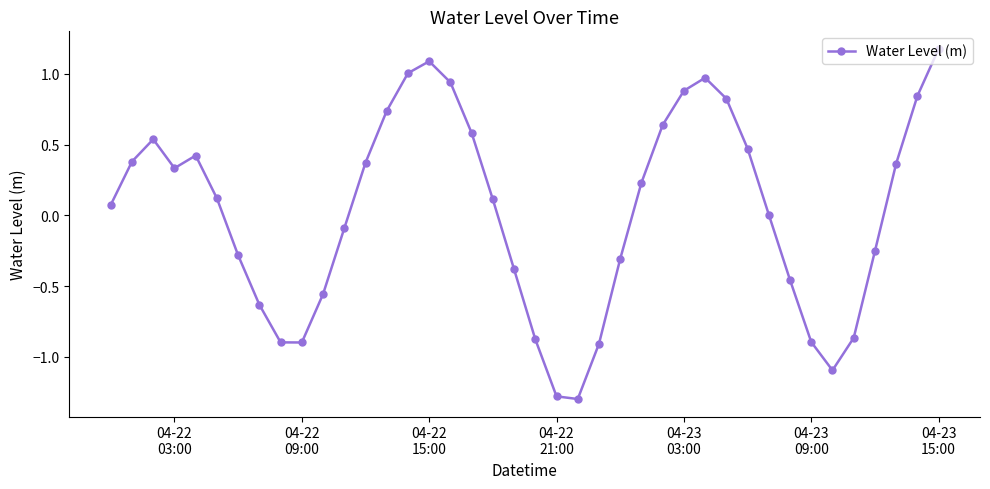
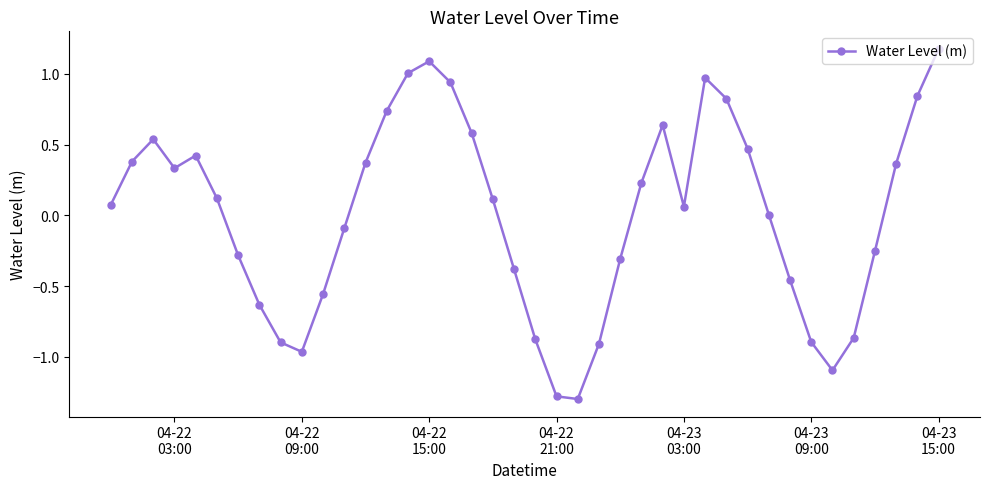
  {
    "04-22 03:00": 0.33,
-   "04-22 09:00": -0.90,
+   "04-22 09:00": -0.96,
    "04-22 15:00": 1.09,
    "04-22 21:00": -1.28,
-   "04-23 03:00": 0.88,
+   "04-23 03:00": 0.06,
    "04-23 09:00": -0.89
  }
